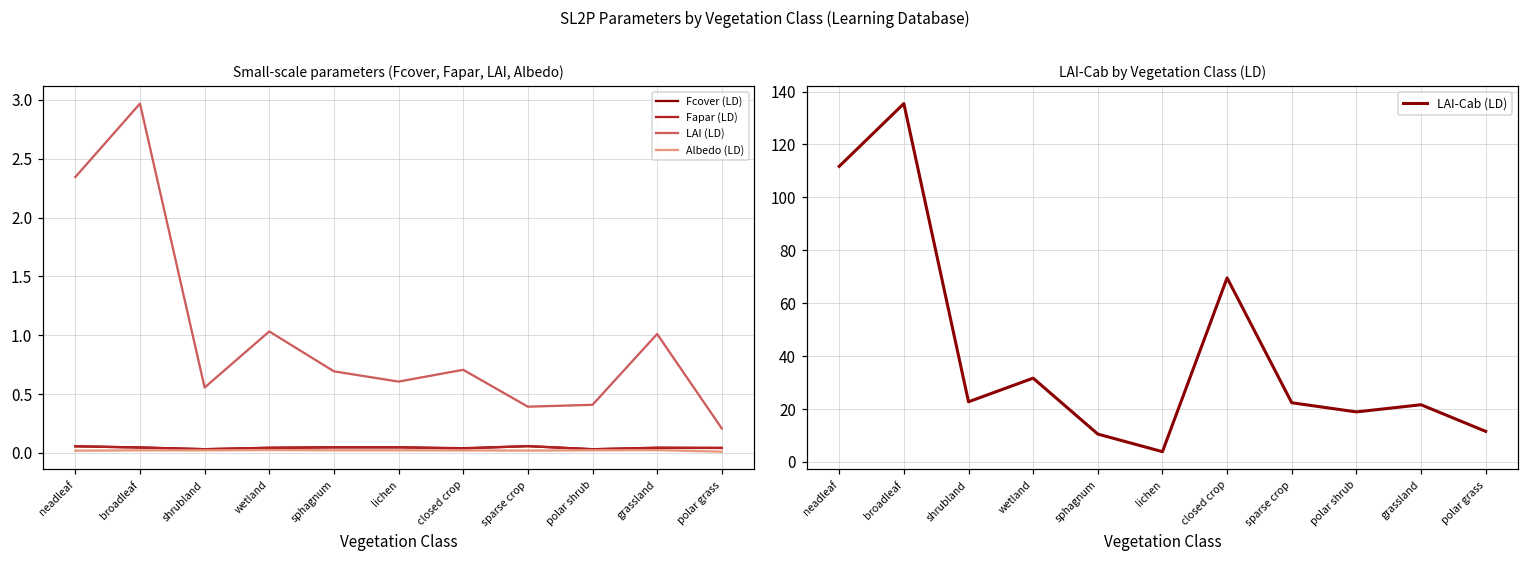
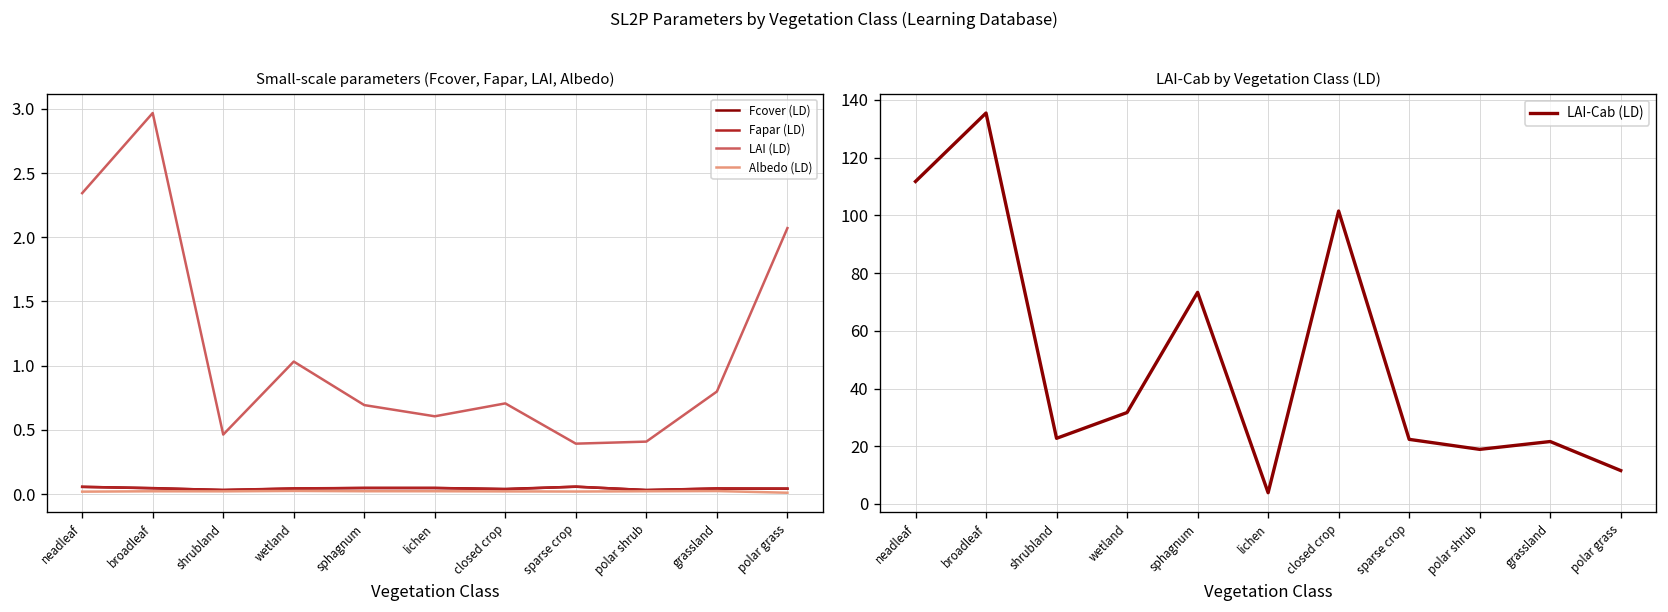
  {
    "Small-scale parameters (Fcover, Fapar, LAI, Albedo)": {
      "Fapar (LD)": {
        "neadleaf": 0.06,
        "broadleaf": 0.05,
        "sphagnum": 0.05,
        "lichen": 0.05,
        "sparse crop": 0.06,
        "polar grass": 0.04
      },
      "LAI (LD)": {
        "neadleaf": 2.34,
        "broadleaf": 2.97,
-       "shrubland": 0.56,
+       "shrubland": 0.46,
        "wetland": 1.03,
        "sphagnum": 0.69,
        "lichen": 0.61,
        "closed crop": 0.71,
        "sparse crop": 0.39,
        "polar shrub": 0.41,
-       "grassland": 1.01,
-       "polar grass": 0.21
+       "grassland": 0.80,
+       "polar grass": 2.07
      },
      "Albedo (LD)": {
        "neadleaf": 0.02,
        "sphagnum": 0.02,
        "lichen": 0.02,
        "sparse crop": 0.02,
        "polar grass": 0.01
      }
    },
    "LAI-Cab by Vegetation Class (LD)": {
      "neadleaf": 112,
      "broadleaf": 135,
      "shrubland": 23,
      "wetland": 32,
-     "sphagnum": 11,
+     "sphagnum": 73,
      "lichen": 4,
-     "closed crop": 70,
+     "closed crop": 101,
      "sparse crop": 22,
      "polar shrub": 19,
      "grassland": 22,
      "polar grass": 12
    }
  }
